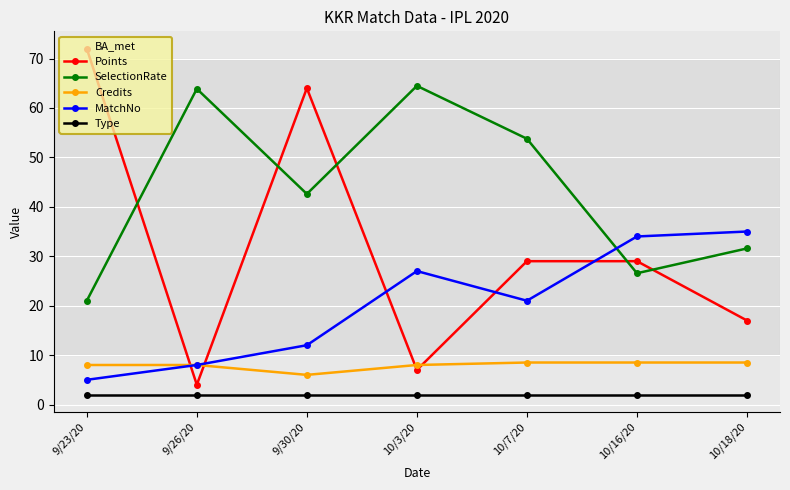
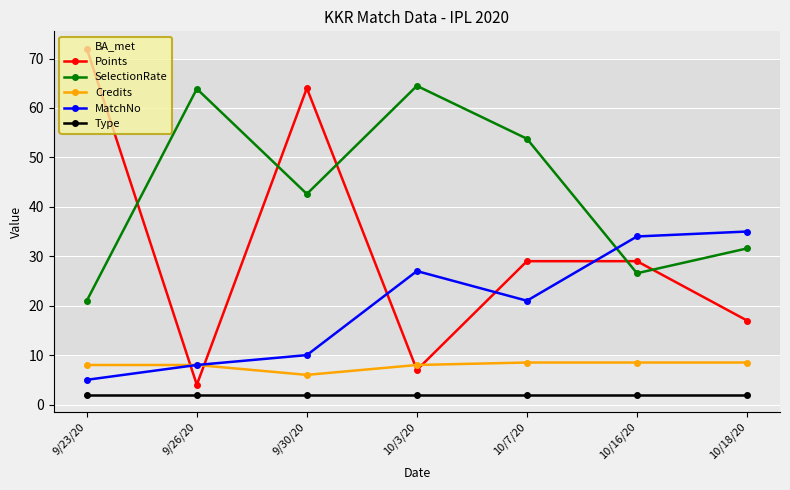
  {
    "Points": {
      "9/26/20": 4,
      "9/30/20": 64,
      "10/3/20": 7,
      "10/7/20": 29,
      "10/16/20": 29,
      "10/18/20": 17
    },
    "SelectionRate": {
      "9/23/20": 21,
      "9/26/20": 64,
      "9/30/20": 43,
      "10/3/20": 64,
      "10/7/20": 54,
      "10/16/20": 27,
      "10/18/20": 32
    },
    "Credits": {
      "9/23/20": 8,
      "9/30/20": 6,
      "10/3/20": 8,
      "10/7/20": 9,
      "10/16/20": 9,
      "10/18/20": 9
    },
    "MatchNo": {
      "9/23/20": 5,
-     "9/30/20": 12,
+     "9/30/20": 10,
      "10/3/20": 27,
      "10/7/20": 21,
      "10/16/20": 34,
      "10/18/20": 35
    },
    "Type": {
      "9/23/20": 2,
      "9/26/20": 2,
      "9/30/20": 2,
      "10/3/20": 2,
      "10/7/20": 2,
      "10/16/20": 2,
      "10/18/20": 2
    }
  }
